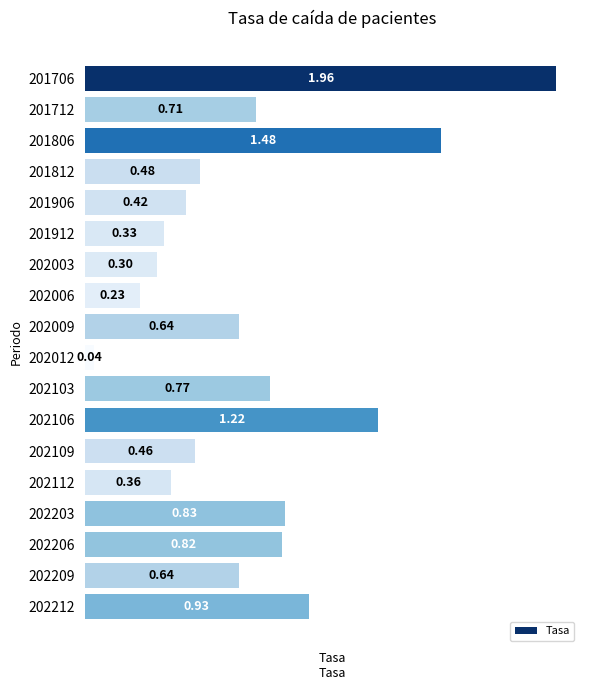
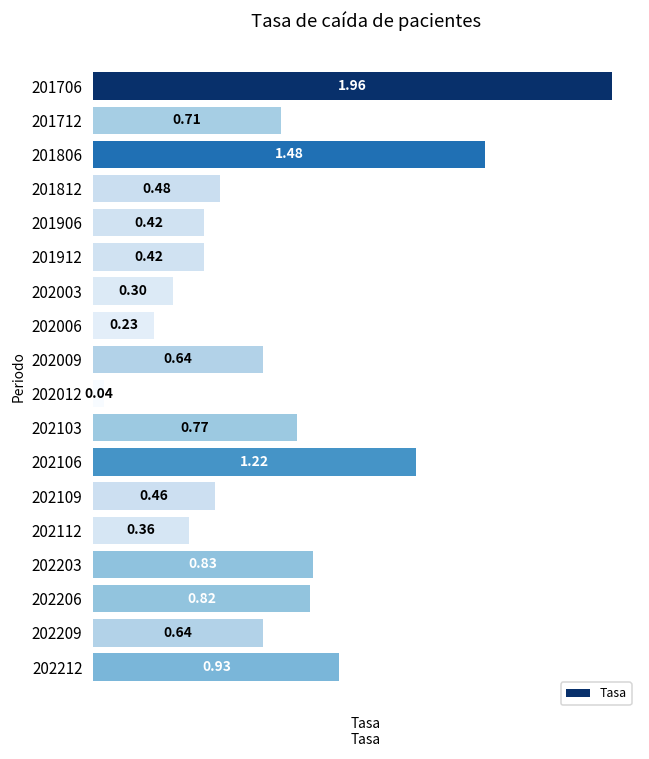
  {
    "201706": 1.96,
    "201712": 0.71,
    "201806": 1.48,
    "201812": 0.48,
    "201906": 0.42,
-   "201912": 0.33,
+   "201912": 0.42,
    "202003": 0.30,
    "202006": 0.23,
    "202009": 0.64,
    "202012": 0.04,
    "202103": 0.77,
    "202106": 1.22,
    "202109": 0.46,
    "202112": 0.36,
    "202203": 0.83,
    "202206": 0.82,
    "202209": 0.64,
    "202212": 0.93
  }
